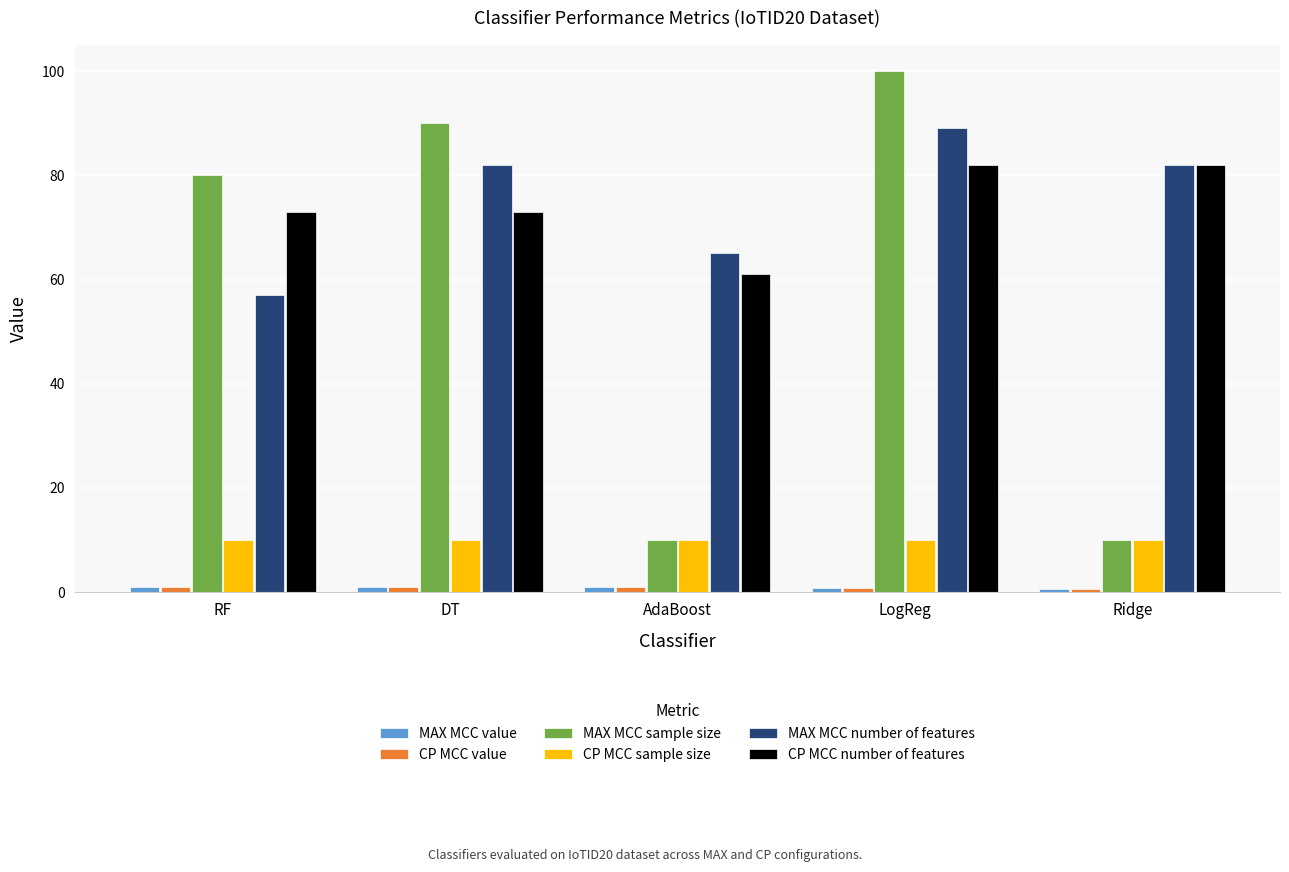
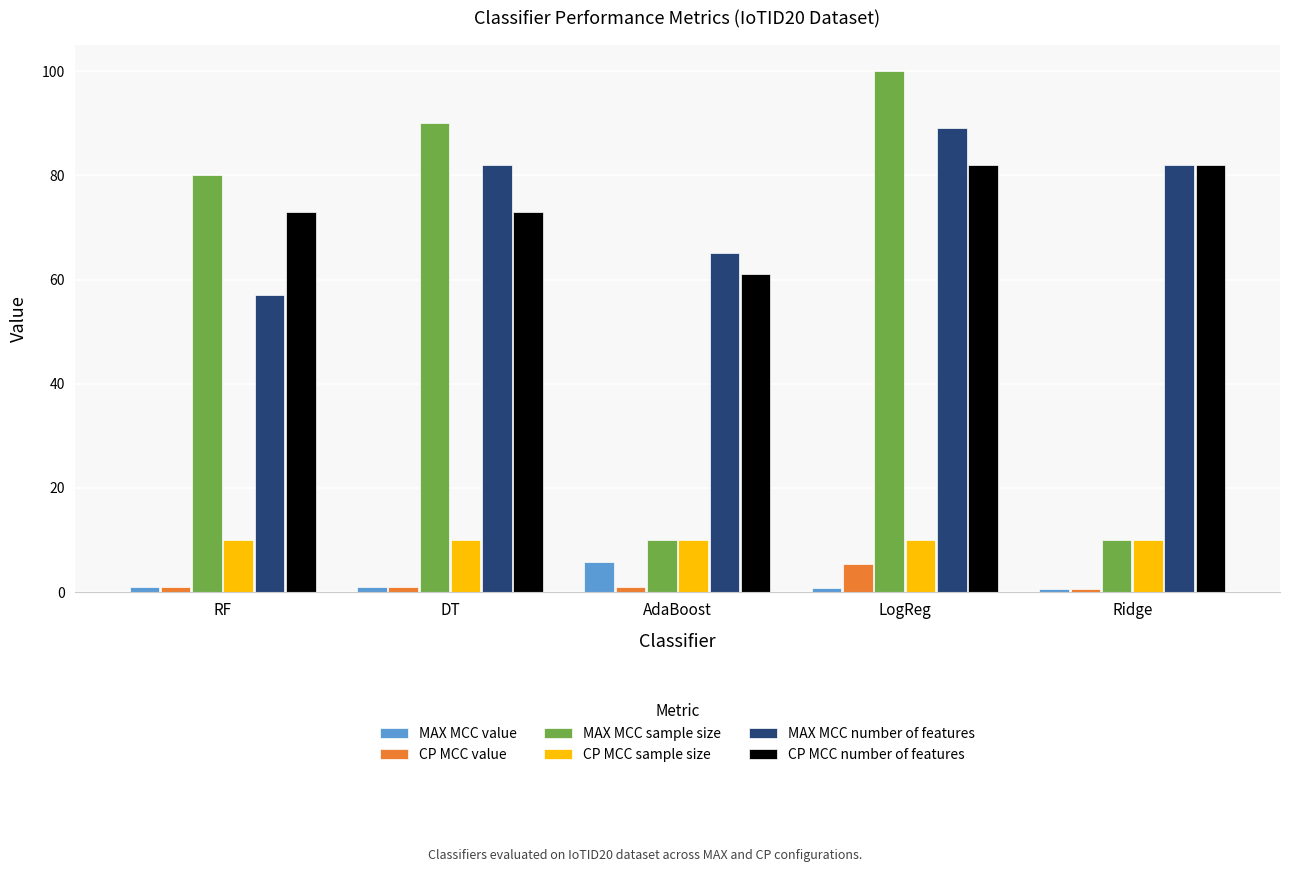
  {
    "MAX MCC value": {
      "RF": 1,
      "DT": 1,
-     "AdaBoost": 1,
+     "AdaBoost": 6,
      "LogReg": 1,
      "Ridge": 1
    },
    "CP MCC value": {
      "RF": 1,
      "DT": 1,
      "AdaBoost": 1,
-     "LogReg": 1,
+     "LogReg": 5,
      "Ridge": 1
    },
    "MAX MCC sample size": {
      "RF": 80,
      "DT": 90,
      "AdaBoost": 10,
      "LogReg": 100,
      "Ridge": 10
    },
    "CP MCC sample size": {
      "RF": 10,
      "DT": 10,
      "AdaBoost": 10,
      "LogReg": 10,
      "Ridge": 10
    },
    "MAX MCC number of features": {
      "RF": 57,
      "DT": 82,
      "AdaBoost": 65,
      "LogReg": 89,
      "Ridge": 82
    },
    "CP MCC number of features": {
      "RF": 73,
      "DT": 73,
      "AdaBoost": 61,
      "LogReg": 82,
      "Ridge": 82
    }
  }
